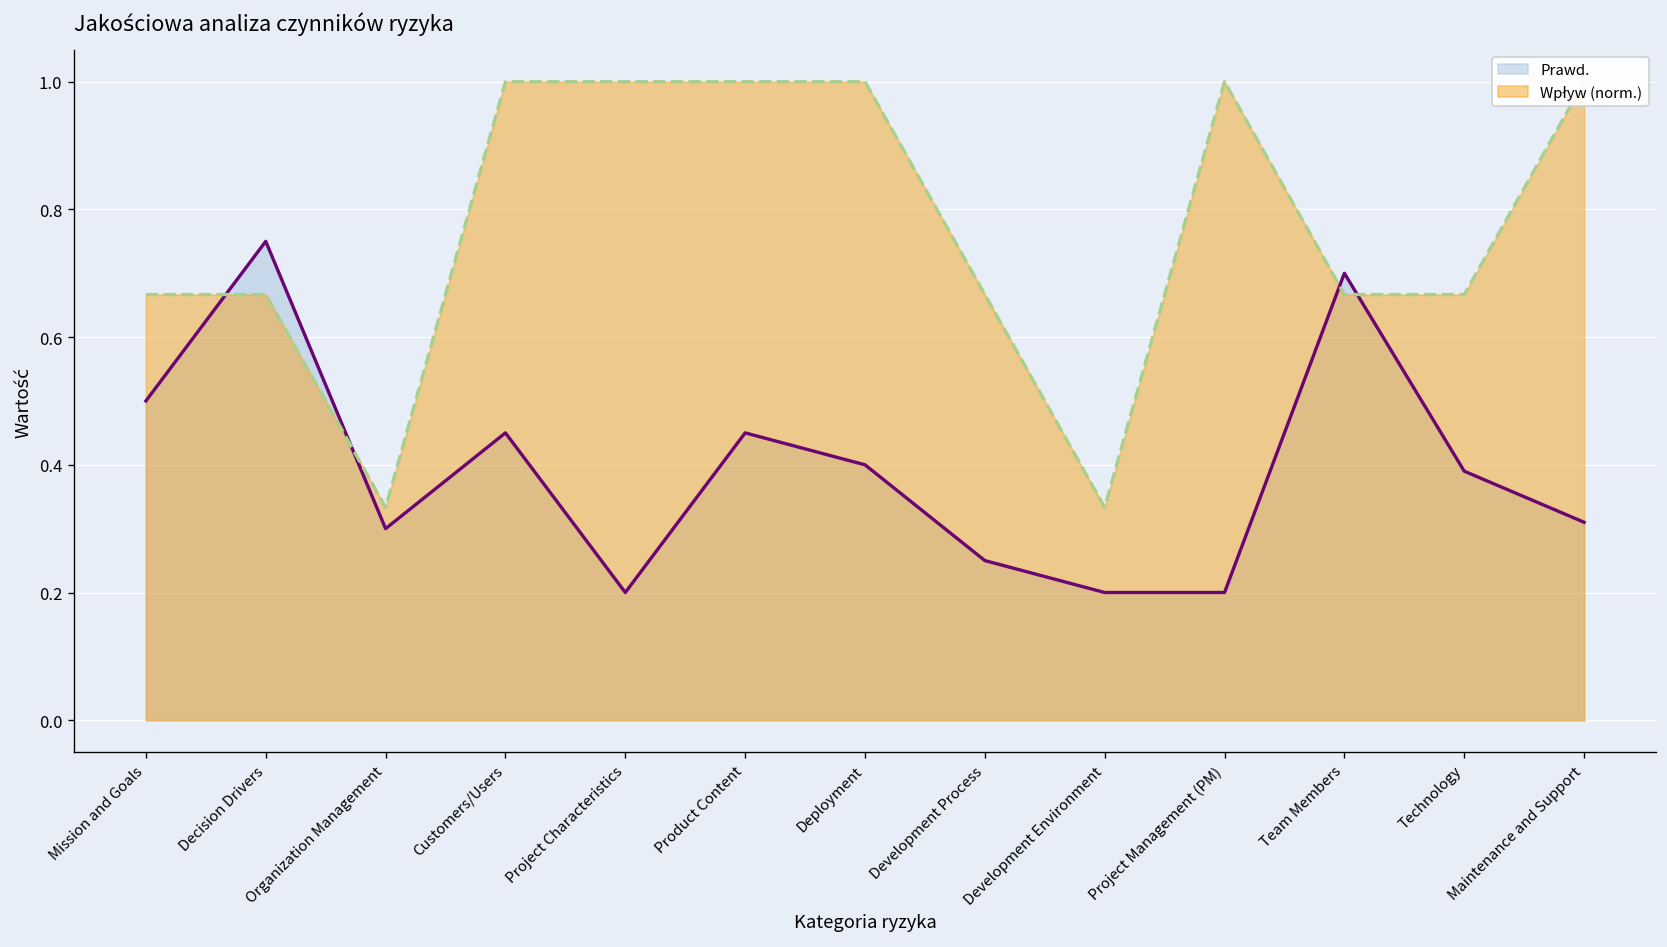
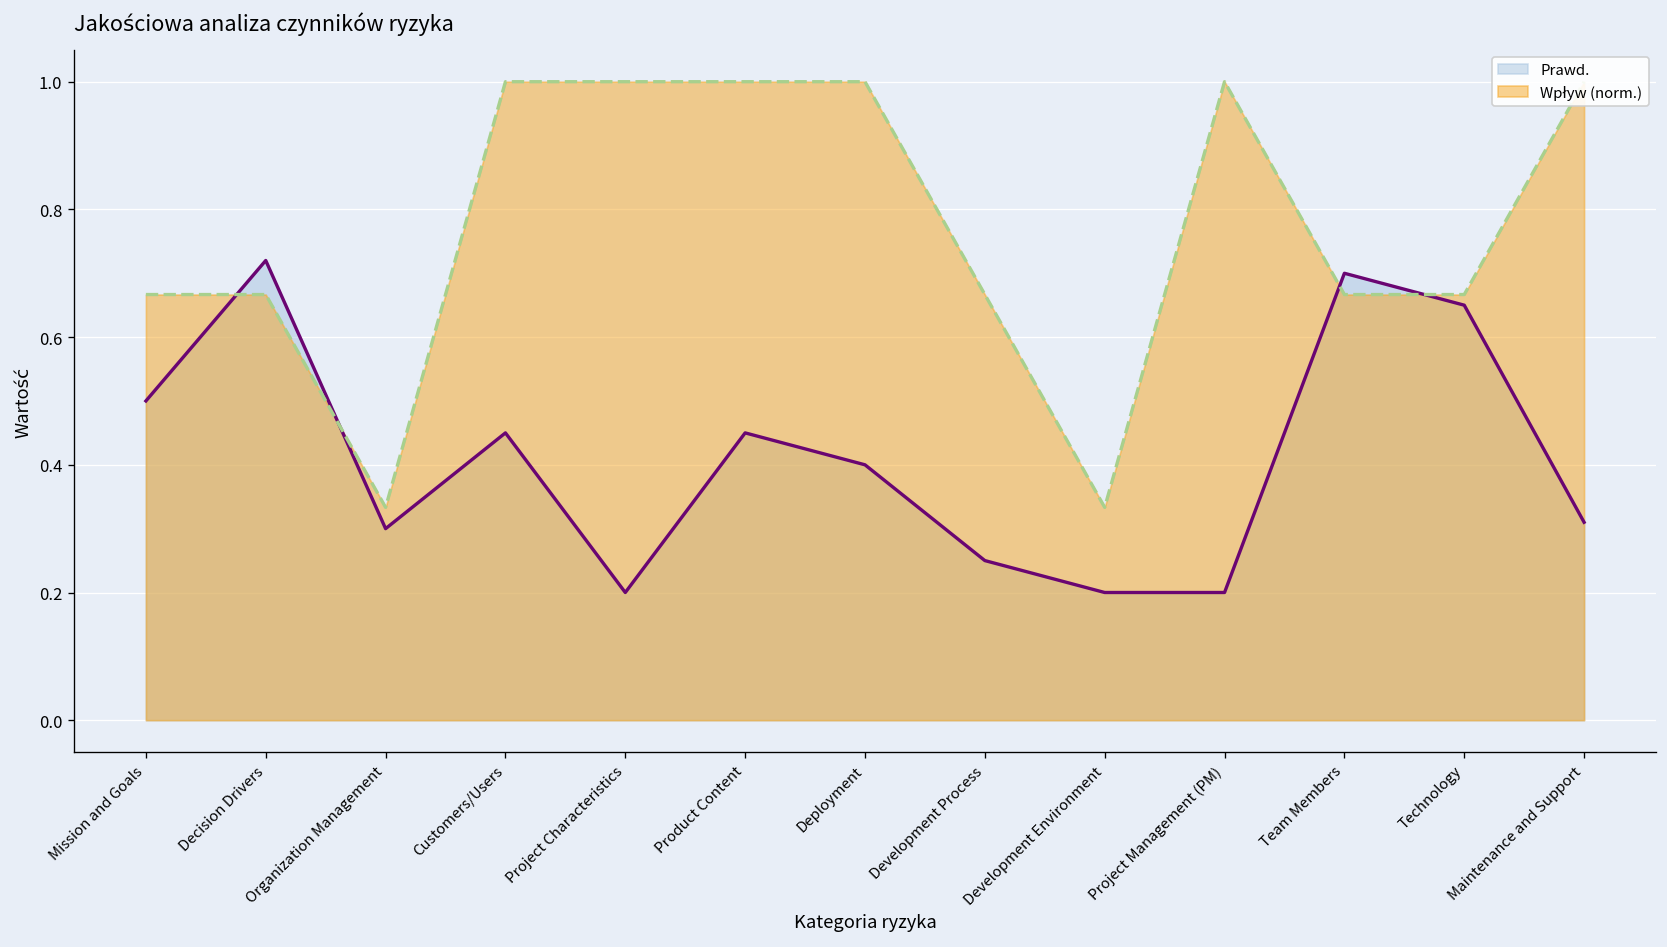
  {
    "Prawd.": {
      "Mission and Goals": 0.50,
-     "Decision Drivers": 0.75,
+     "Decision Drivers": 0.72,
      "Organization Management": 0.30,
      "Customers/Users": 0.45,
      "Project Characteristics": 0.20,
      "Product Content": 0.45,
      "Deployment": 0.40,
      "Development Process": 0.25,
      "Development Environment": 0.20,
      "Project Management (PM)": 0.20,
      "Team Members": 0.70,
-     "Technology": 0.39,
+     "Technology": 0.65,
      "Maintenance and Support": 0.31
    },
    "Wpływ (norm.)": {
      "Mission and Goals": 0.67,
      "Decision Drivers": 0.67,
      "Organization Management": 0.33,
      "Customers/Users": 1.00,
      "Project Characteristics": 1.00,
      "Product Content": 1.00,
      "Deployment": 1.00,
      "Development Process": 0.67,
      "Development Environment": 0.33,
      "Project Management (PM)": 1.00,
      "Team Members": 0.67,
      "Technology": 0.67
    }
  }
